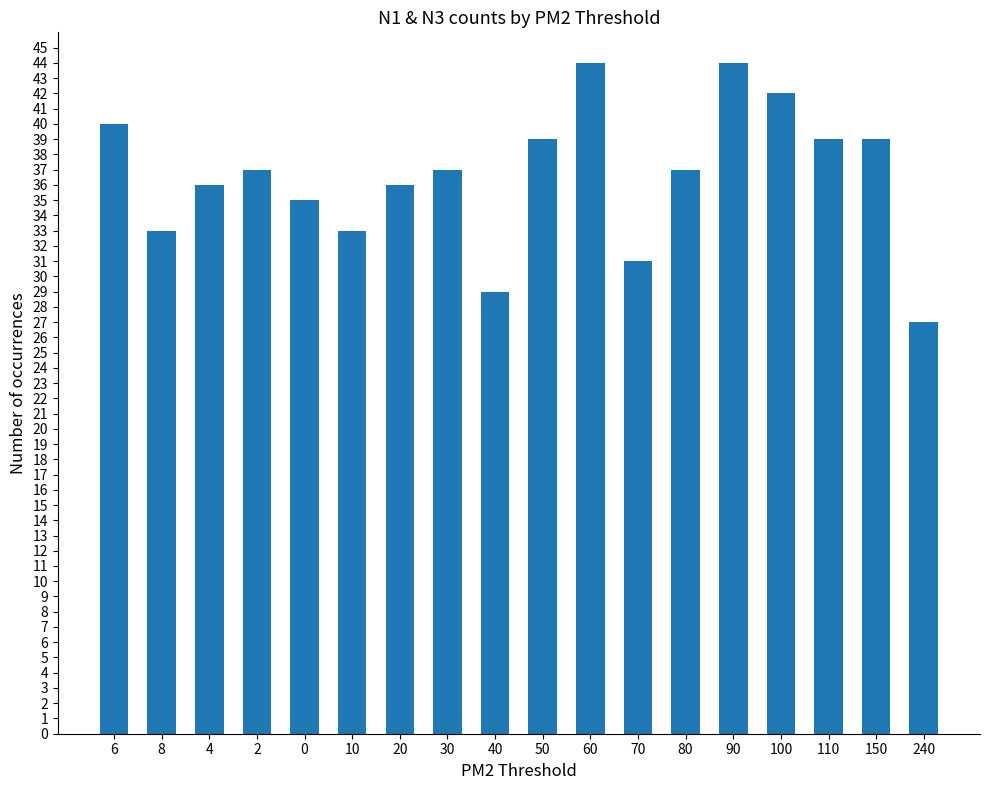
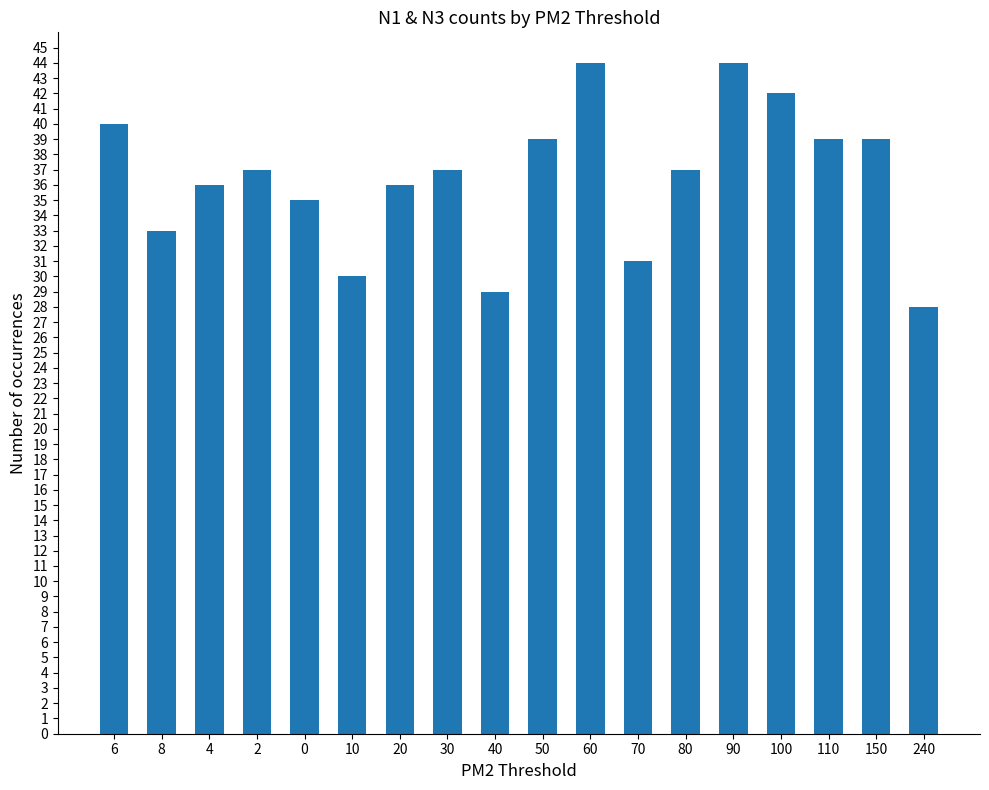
  {
    "6": 40,
    "8": 33,
    "4": 36,
    "2": 37,
    "0": 35,
-   "10": 33,
+   "10": 30,
    "20": 36,
    "30": 37,
    "40": 29,
    "50": 39,
    "60": 44,
    "70": 31,
    "80": 37,
    "90": 44,
    "100": 42,
    "110": 39,
    "150": 39,
-   "240": 27
+   "240": 28
  }
